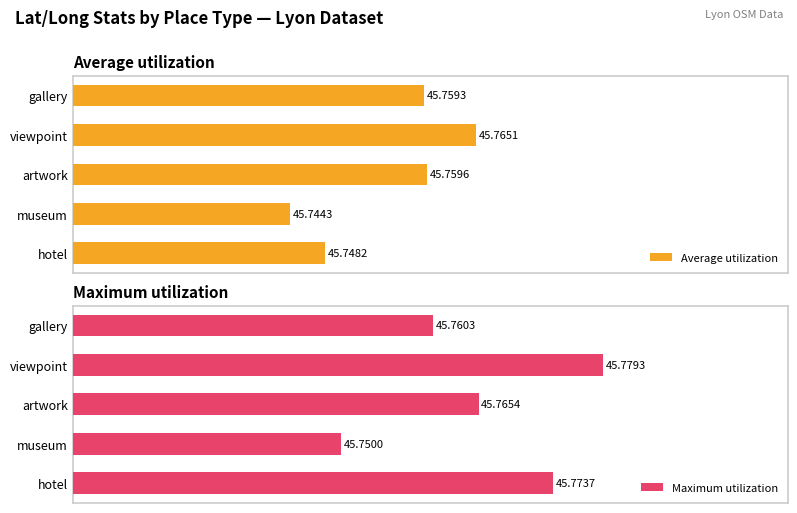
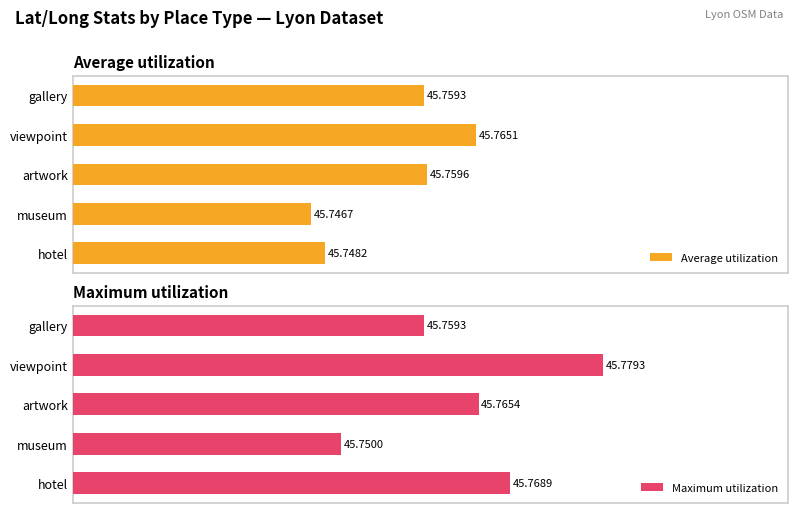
  {
    "Average utilization": {
      "gallery": 45.7593,
      "viewpoint": 45.7651,
      "artwork": 45.7596,
-     "museum": 45.7443,
+     "museum": 45.7467,
      "hotel": 45.7482
    },
    "Maximum utilization": {
-     "gallery": 45.7603,
+     "gallery": 45.7593,
      "viewpoint": 45.7793,
      "artwork": 45.7654,
      "museum": 45.7500,
-     "hotel": 45.7737
+     "hotel": 45.7689
    }
  }
